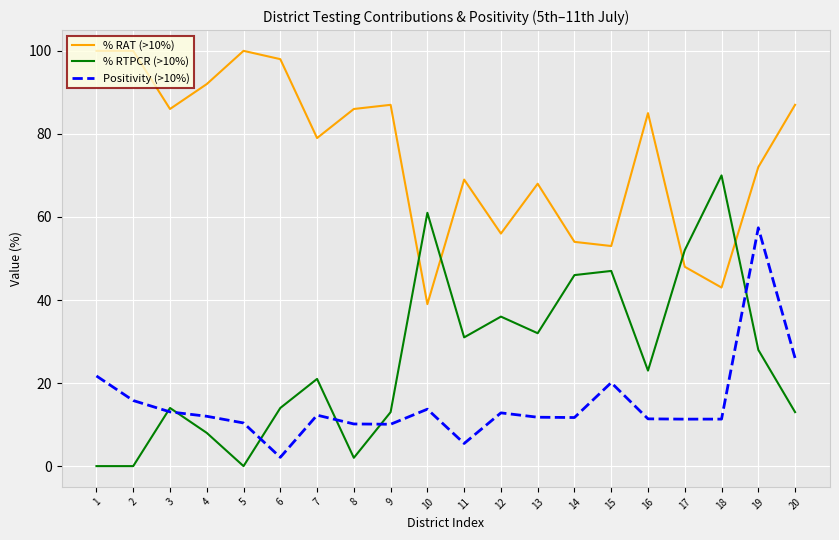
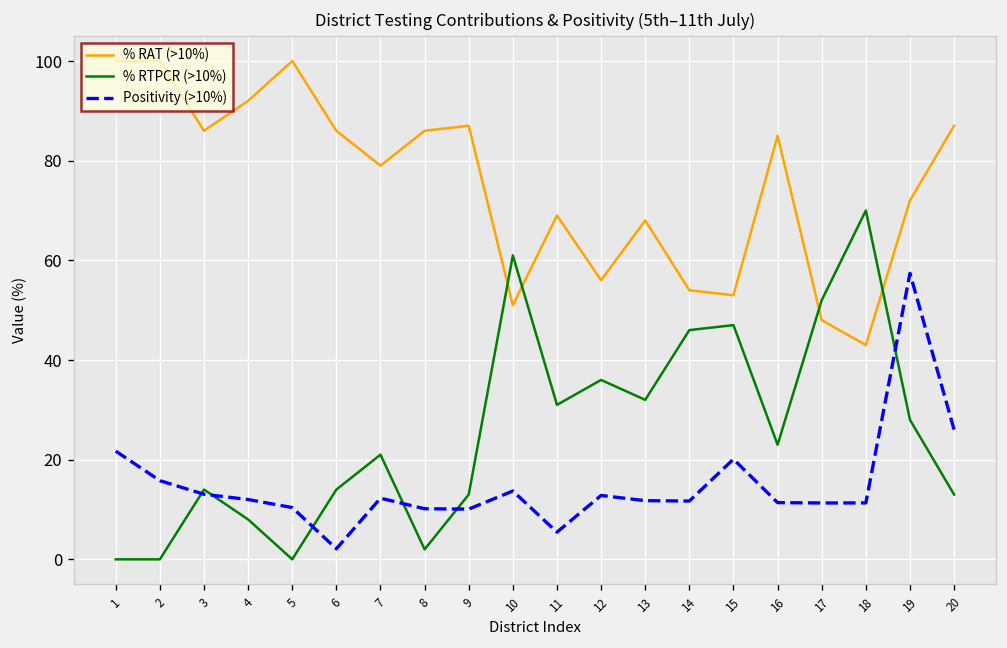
  {
    "% RAT (>10%)": {
      "3": 86,
      "4": 92,
      "5": 100,
-     "6": 98,
+     "6": 86,
      "7": 79,
      "8": 86,
      "9": 87,
-     "10": 39,
+     "10": 51,
      "11": 69,
      "12": 56,
      "13": 68,
      "14": 54,
      "15": 53,
      "16": 85,
      "17": 48,
      "18": 43,
      "19": 72,
      "20": 87
    },
    "% RTPCR (>10%)": {
      "1": 0,
      "2": 0,
      "3": 14,
      "4": 8,
      "5": 0,
      "6": 14,
      "7": 21,
      "8": 2,
      "9": 13,
      "10": 61,
      "11": 31,
      "12": 36,
      "13": 32,
      "14": 46,
      "15": 47,
      "16": 23,
      "17": 52,
      "18": 70,
      "19": 28,
      "20": 13
    },
    "Positivity (>10%)": {
      "1": 22,
      "2": 16,
      "3": 13,
      "4": 12,
      "5": 10,
      "6": 2,
      "7": 12,
      "8": 10,
      "9": 10,
      "10": 14,
      "11": 5,
      "12": 13,
      "13": 12,
      "14": 12,
      "15": 20,
      "16": 11,
      "17": 11,
      "18": 11,
      "19": 57,
      "20": 26
    }
  }
